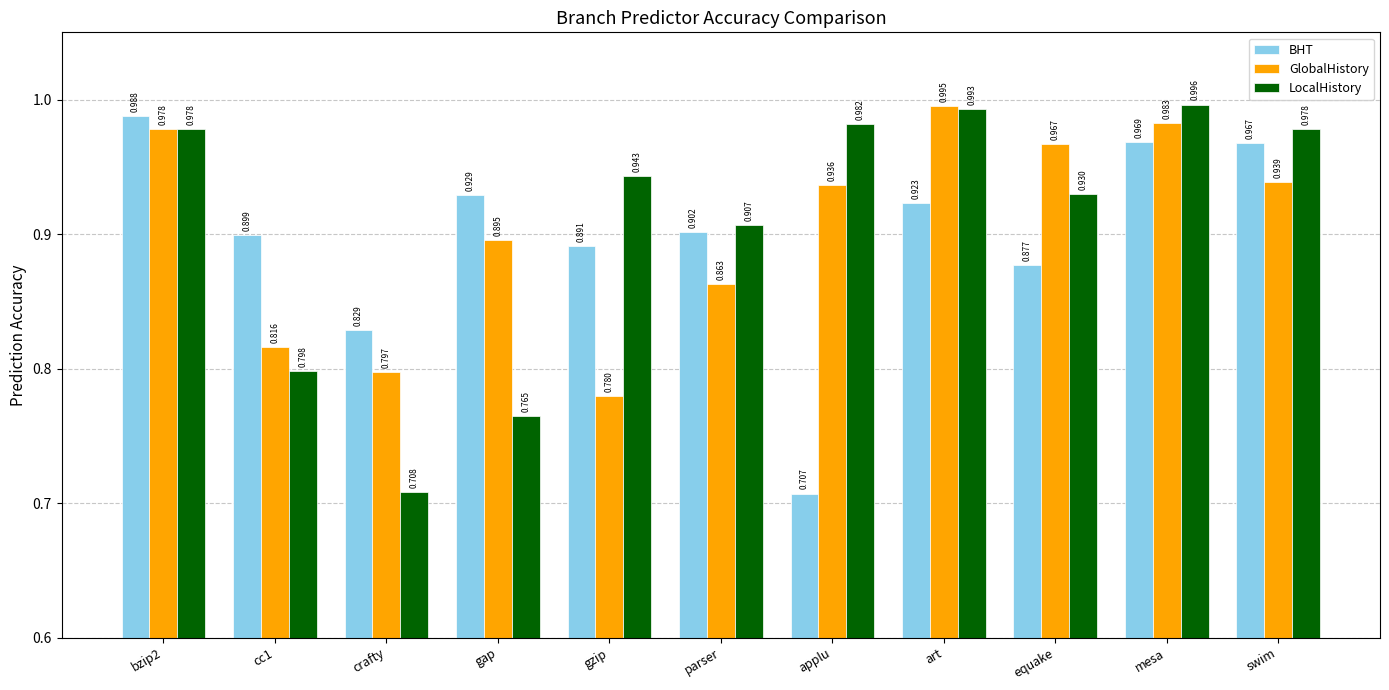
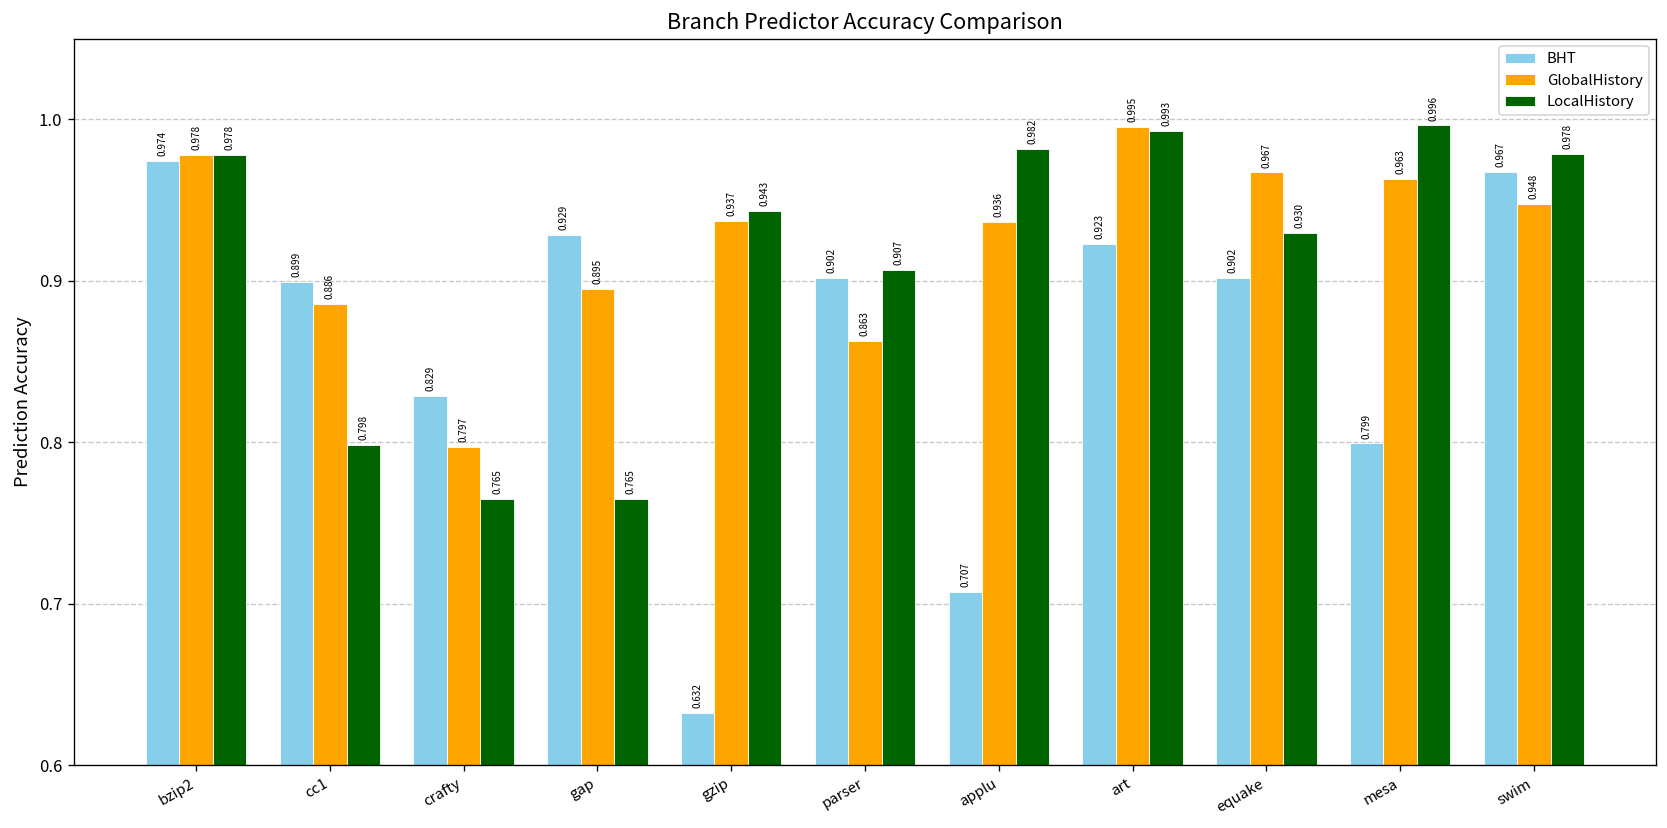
  {
    "BHT": {
-     "bzip2": 0.988,
+     "bzip2": 0.974,
      "cc1": 0.899,
      "crafty": 0.829,
      "gap": 0.929,
-     "gzip": 0.891,
+     "gzip": 0.632,
      "parser": 0.902,
      "applu": 0.707,
      "art": 0.923,
-     "equake": 0.877,
-     "mesa": 0.969,
+     "equake": 0.902,
+     "mesa": 0.799,
      "swim": 0.967
    },
    "GlobalHistory": {
      "bzip2": 0.978,
-     "cc1": 0.816,
+     "cc1": 0.886,
      "crafty": 0.797,
      "gap": 0.895,
-     "gzip": 0.780,
+     "gzip": 0.937,
      "parser": 0.863,
      "applu": 0.936,
      "art": 0.995,
      "equake": 0.967,
-     "mesa": 0.983,
-     "swim": 0.939
+     "mesa": 0.963,
+     "swim": 0.948
    },
    "LocalHistory": {
      "bzip2": 0.978,
      "cc1": 0.798,
-     "crafty": 0.708,
+     "crafty": 0.765,
      "gap": 0.765,
      "gzip": 0.943,
      "parser": 0.907,
      "applu": 0.982,
      "art": 0.993,
      "equake": 0.930,
      "mesa": 0.996,
      "swim": 0.978
    }
  }
